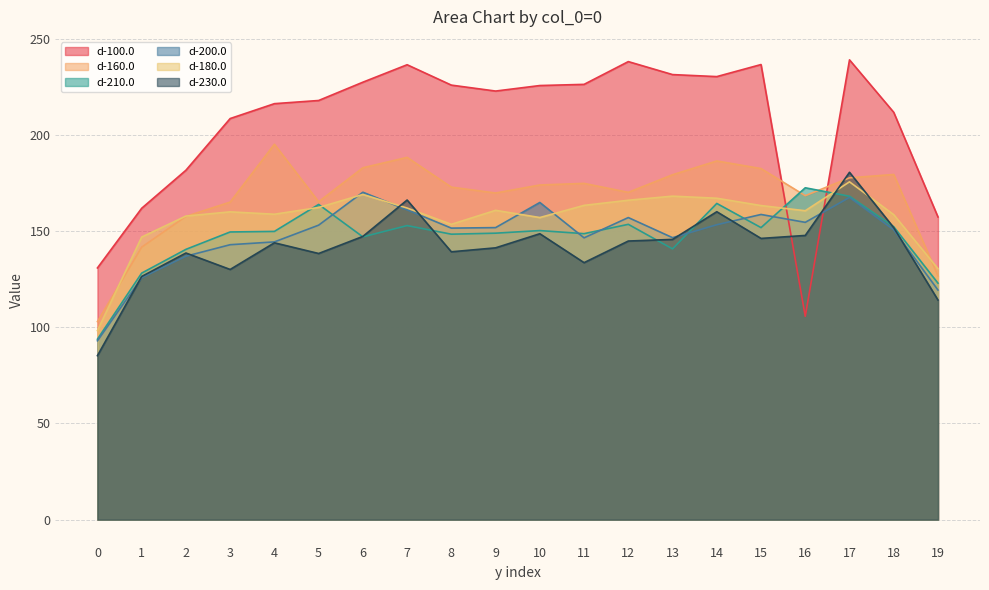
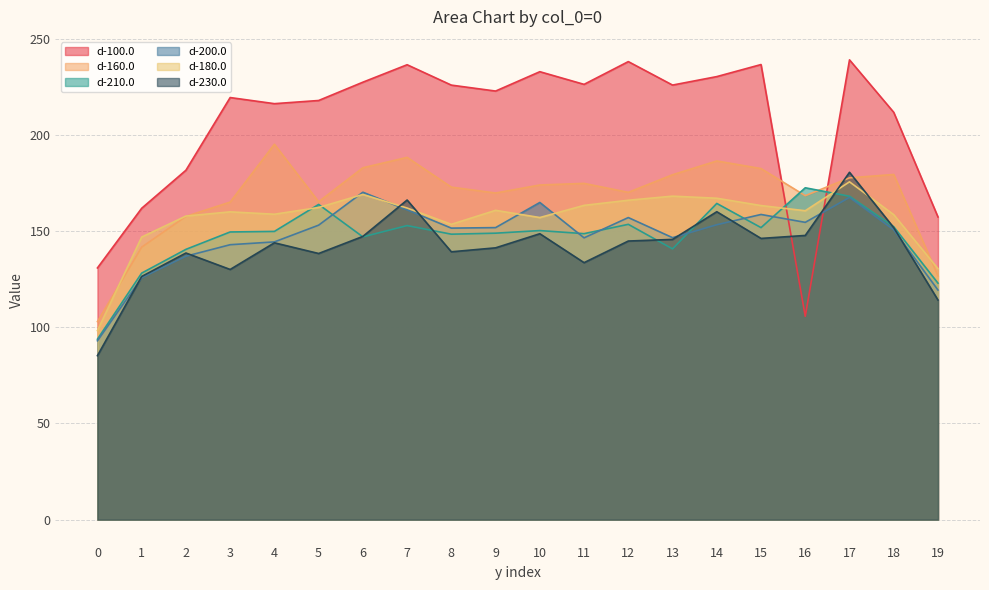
  {
    "d-100.0": {
      "0": 131,
      "1": 162,
      "2": 182,
-     "3": 209,
+     "3": 220,
      "4": 216,
      "5": 218,
      "6": 228,
      "7": 237,
      "8": 226,
      "9": 223,
-     "10": 226,
+     "10": 233,
      "11": 226,
      "12": 238,
-     "13": 232,
+     "13": 226,
      "14": 230,
      "15": 237,
      "16": 106,
      "17": 239,
      "18": 212,
      "19": 157
    },
    "d-230.0": {
      "0": 85,
      "2": 139,
      "3": 130,
      "5": 138,
      "7": 166,
      "8": 139,
      "9": 141,
      "10": 149,
      "11": 134,
      "12": 145,
      "14": 160,
      "15": 146,
      "16": 148,
      "17": 181,
      "19": 114
    }
  }
